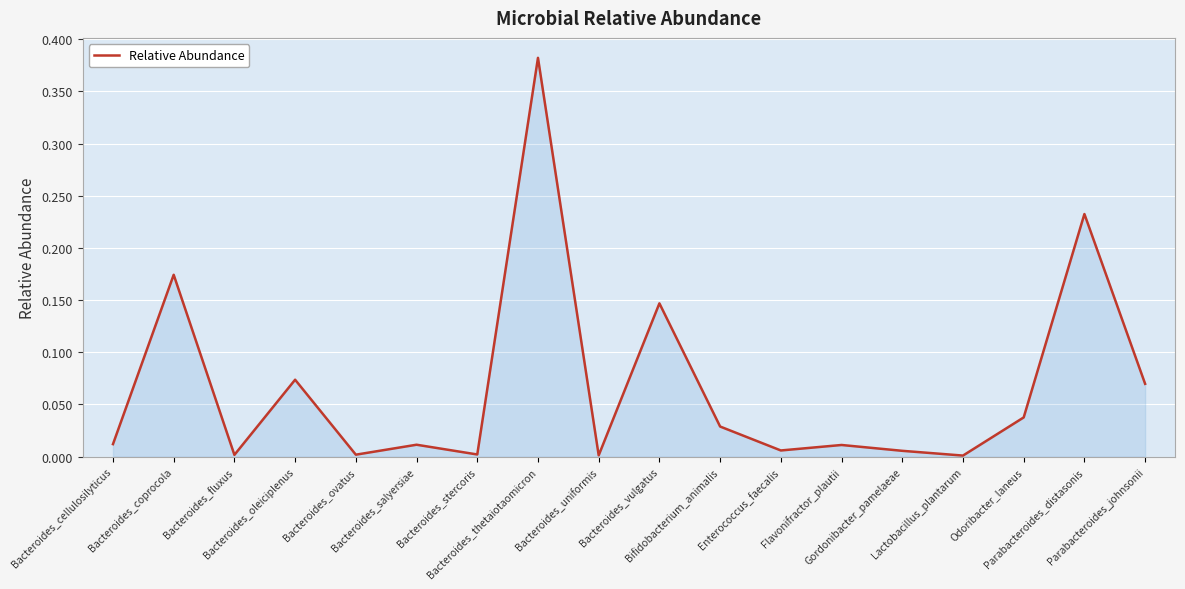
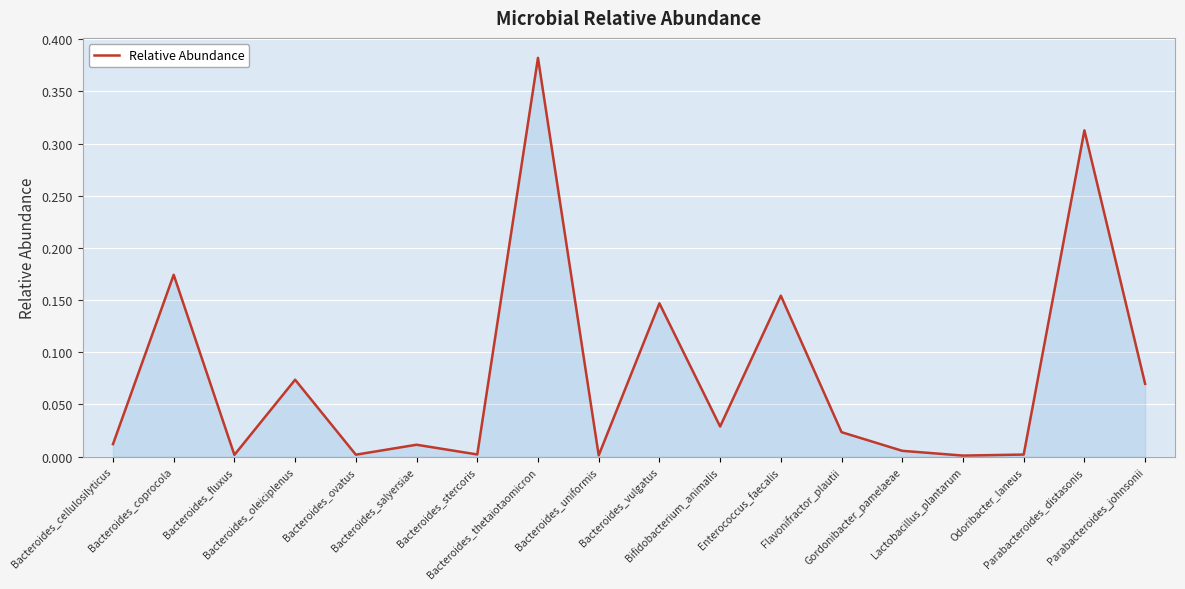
  {
    "Bacteroides_cellulosilyticus": 0.012,
    "Bacteroides_coprocola": 0.174,
    "Bacteroides_fluxus": 0.002,
    "Bacteroides_oleiciplenus": 0.074,
    "Bacteroides_ovatus": 0.002,
    "Bacteroides_salyersiae": 0.011,
    "Bacteroides_stercoris": 0.002,
    "Bacteroides_thetaiotaomicron": 0.382,
    "Bacteroides_uniformis": 0.001,
    "Bacteroides_vulgatus": 0.147,
    "Bifidobacterium_animalis": 0.029,
-   "Enterococcus_faecalis": 0.006,
-   "Flavonifractor_plautii": 0.011,
+   "Enterococcus_faecalis": 0.154,
+   "Flavonifractor_plautii": 0.023,
    "Gordonibacter_pamelaeae": 0.006,
    "Lactobacillus_plantarum": 0.001,
-   "Odoribacter_laneus": 0.038,
-   "Parabacteroides_distasonis": 0.232,
+   "Odoribacter_laneus": 0.002,
+   "Parabacteroides_distasonis": 0.313,
    "Parabacteroides_johnsonii": 0.070
  }
